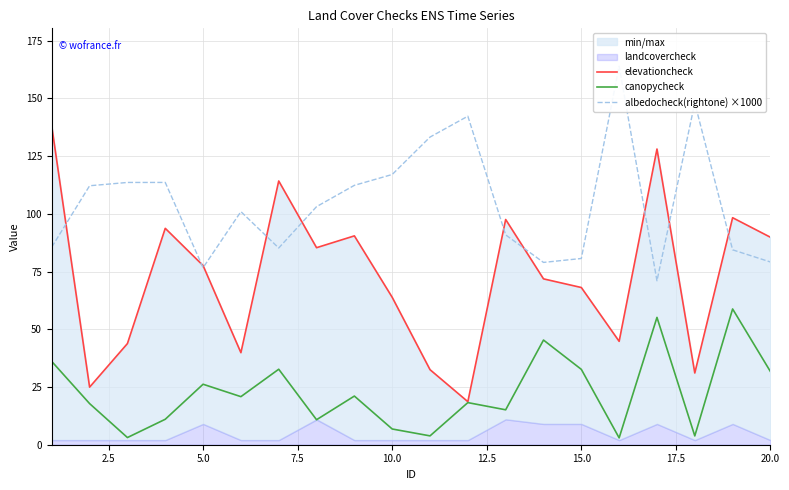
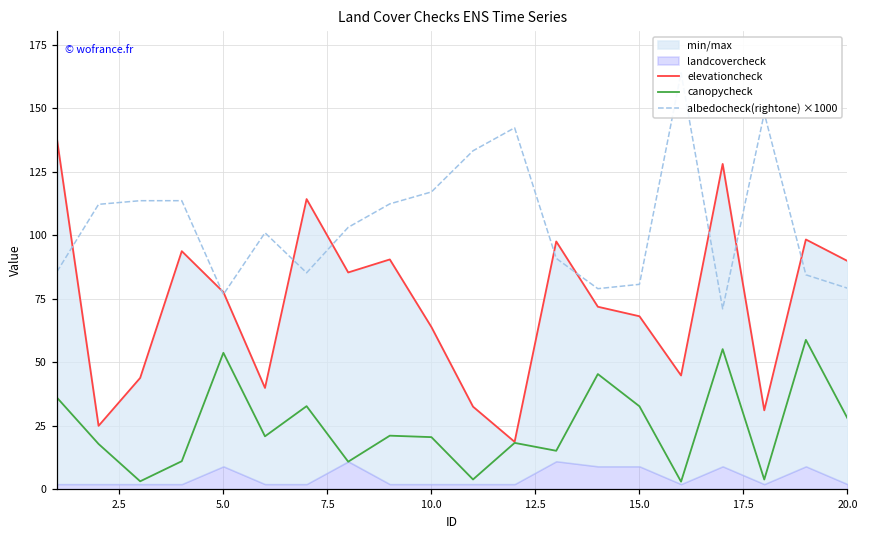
  {
    "canopycheck": {
-     "5.0": 26,
-     "10.0": 7,
+     "5.0": 54,
+     "10.0": 21,
      "15.0": 33,
-     "20.0": 32
+     "20.0": 28
    },
    "albedocheck(rightone) ×1000": {
      "10.0": 117,
      "15.0": 81,
      "20.0": 79
    }
  }
